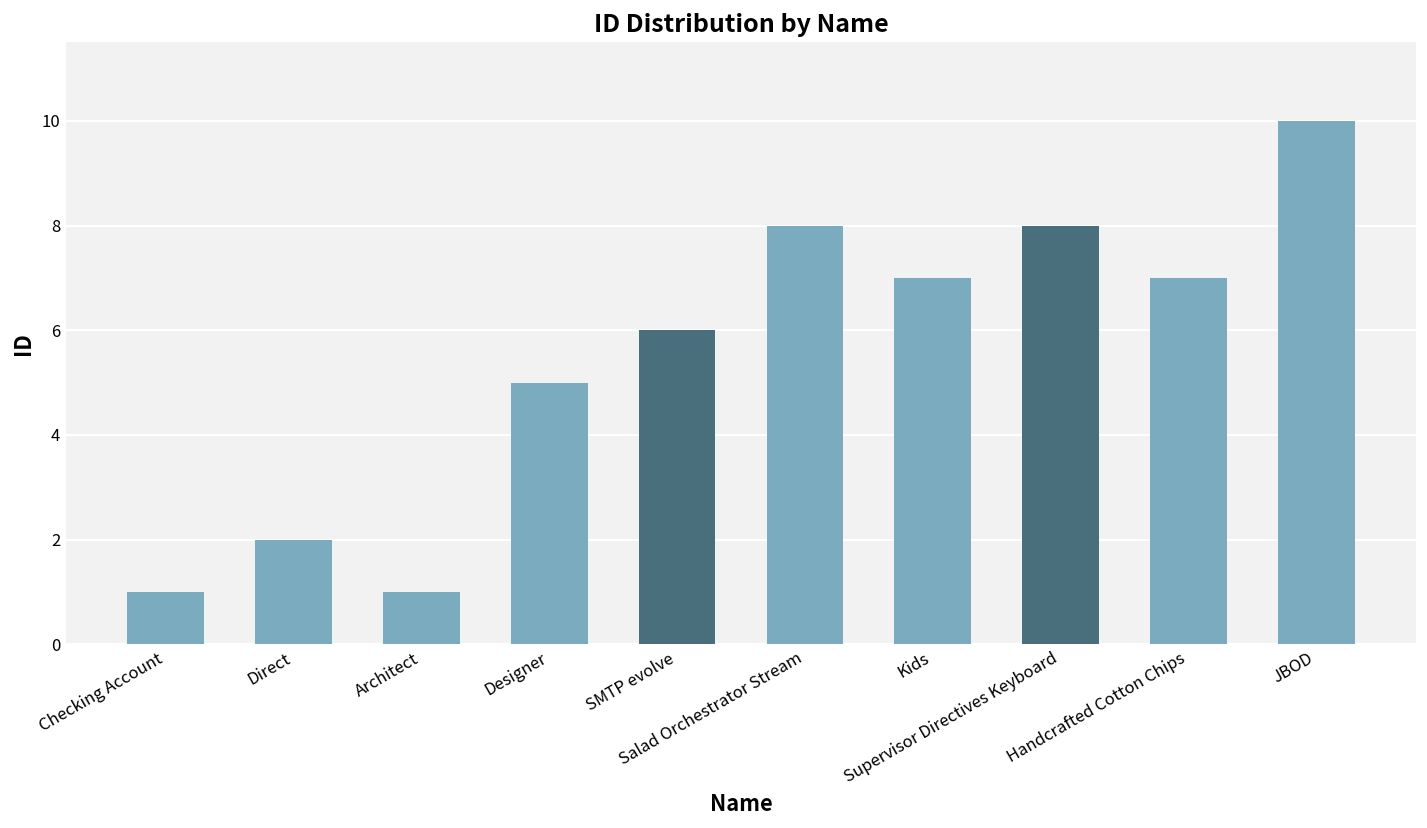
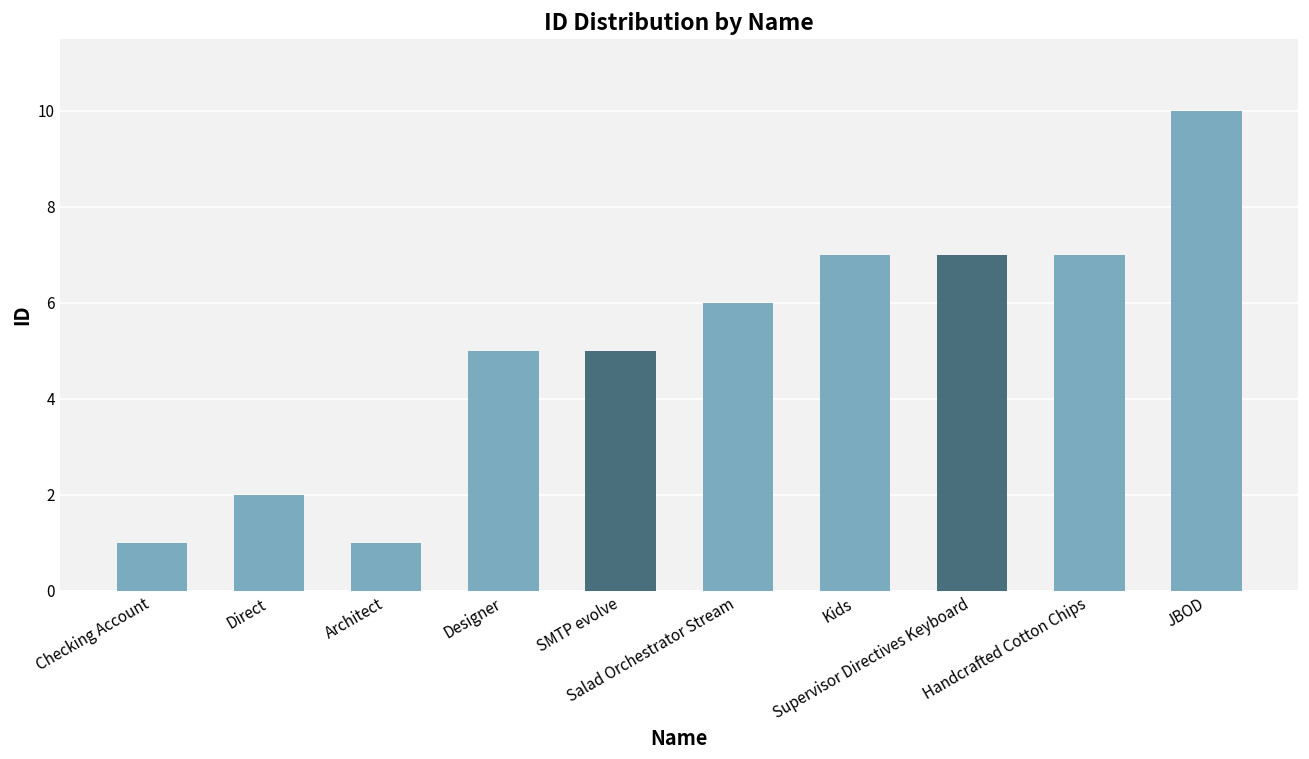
  {
    "Checking Account": 1,
    "Direct": 2,
    "Architect": 1,
    "Designer": 5,
-   "SMTP evolve": 6,
-   "Salad Orchestrator Stream": 8,
+   "SMTP evolve": 5,
+   "Salad Orchestrator Stream": 6,
    "Kids": 7,
-   "Supervisor Directives Keyboard": 8,
+   "Supervisor Directives Keyboard": 7,
    "Handcrafted Cotton Chips": 7,
    "JBOD": 10
  }
